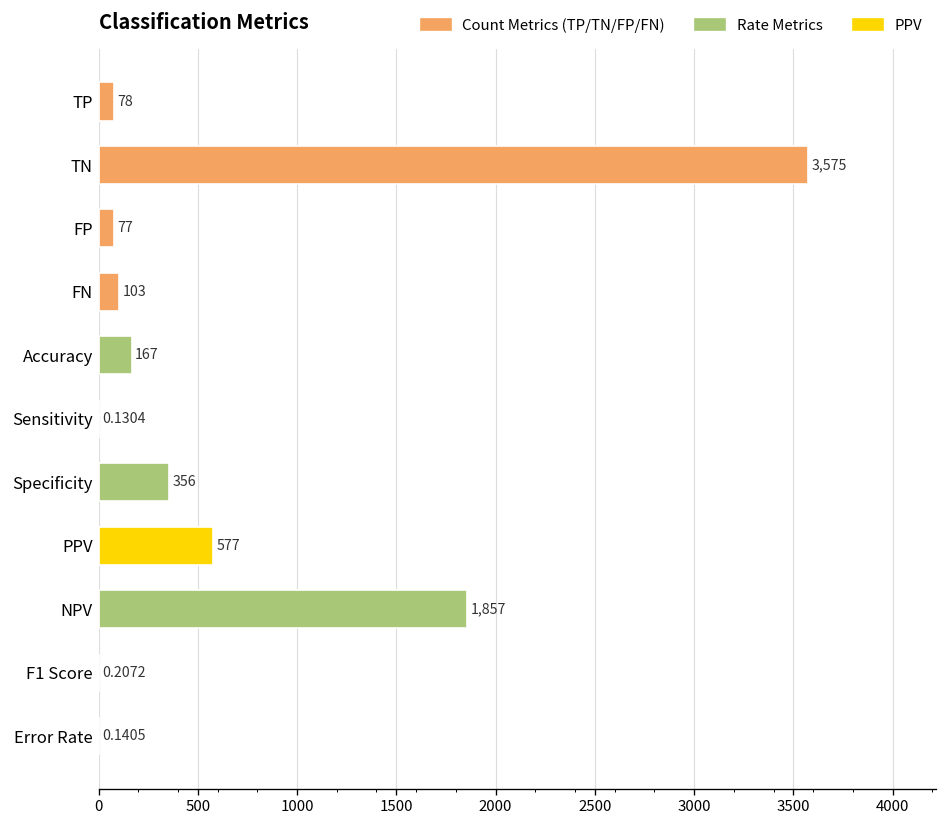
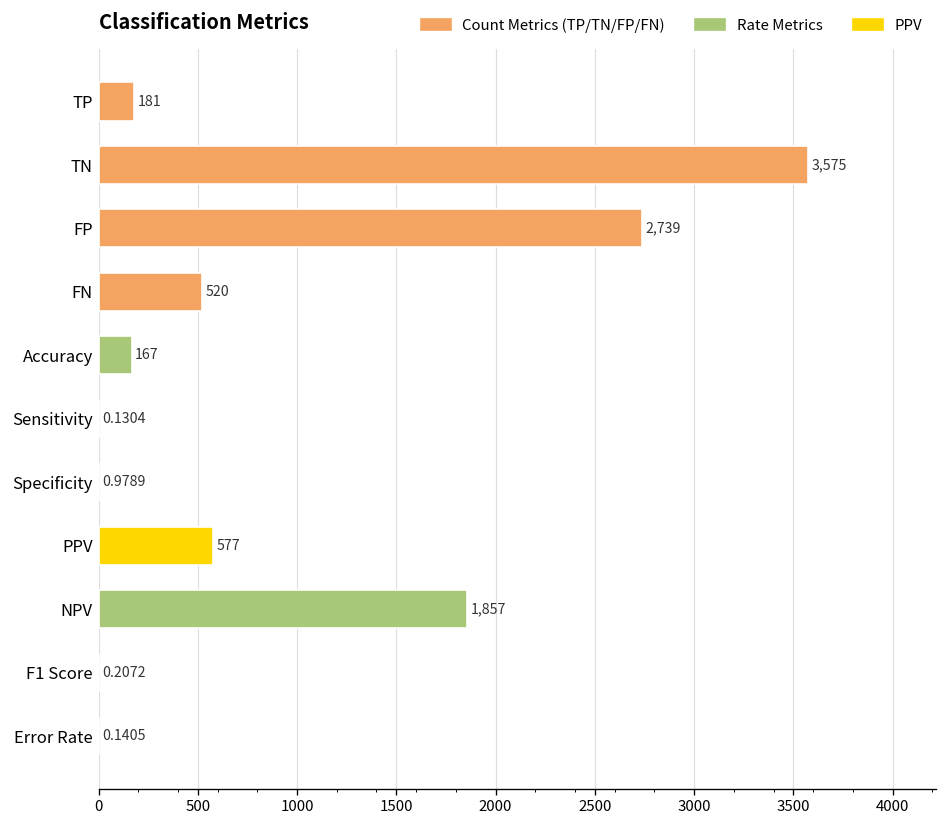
  {
-   "TP": "78",
+   "TP": "181",
    "TN": "3,575",
-   "FP": "77",
-   "FN": "103",
+   "FP": "2,739",
+   "FN": "520",
    "Accuracy": "167",
    "Sensitivity": "0.1304",
-   "Specificity": "356",
+   "Specificity": "0.9789",
    "PPV": "577",
    "NPV": "1,857",
    "F1 Score": "0.2072",
    "Error Rate": "0.1405"
  }
